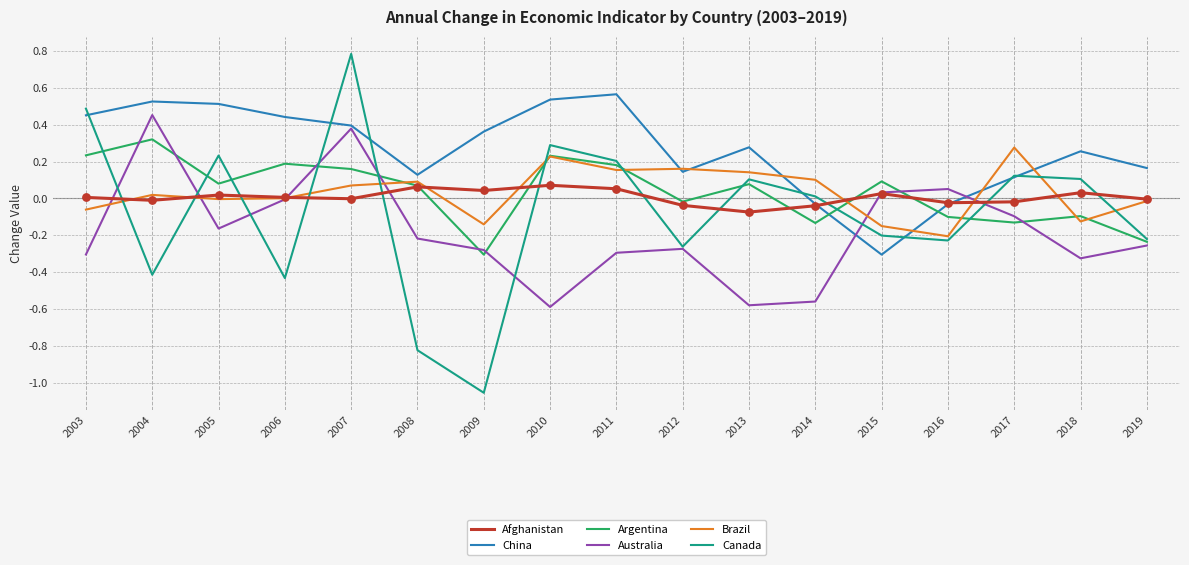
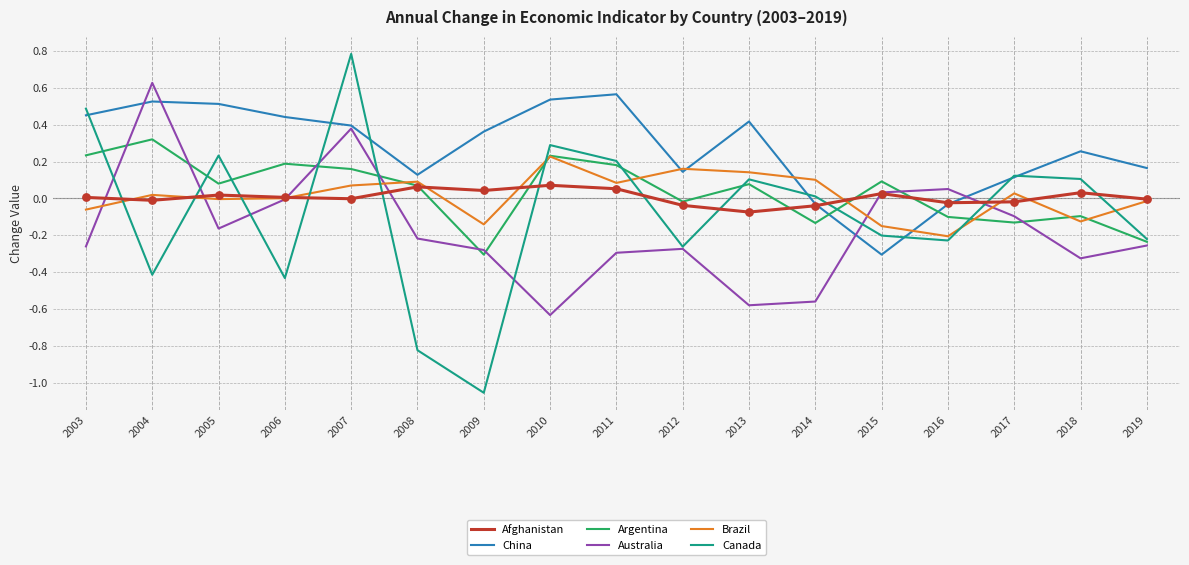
  {
    "Afghanistan": {
      "2003": 0.01,
      "2004": -0.01,
      "2005": 0.02,
      "2007": 0.00,
      "2009": 0.04,
      "2010": 0.07,
      "2011": 0.05,
      "2012": -0.04,
      "2013": -0.07,
      "2017": -0.02,
      "2018": 0.03
    },
    "China": {
      "2003": 0.45,
      "2004": 0.53,
      "2005": 0.51,
      "2006": 0.44,
      "2007": 0.40,
      "2008": 0.13,
      "2009": 0.36,
      "2010": 0.54,
      "2011": 0.57,
      "2012": 0.14,
-     "2013": 0.28,
+     "2013": 0.42,
      "2015": -0.30,
      "2018": 0.26,
      "2019": 0.17
    },
    "Australia": {
-     "2003": -0.30,
-     "2004": 0.45,
+     "2003": -0.26,
+     "2004": 0.63,
      "2005": -0.16,
      "2007": 0.38,
      "2008": -0.22,
      "2009": -0.28,
-     "2010": -0.59,
+     "2010": -0.63,
      "2011": -0.29,
      "2013": -0.58,
      "2014": -0.56,
      "2016": 0.05,
      "2017": -0.10,
      "2018": -0.32,
      "2019": -0.26
    },
    "Brazil": {
      "2003": -0.06,
      "2004": 0.02,
      "2005": 0.00,
      "2007": 0.07,
      "2008": 0.09,
      "2009": -0.14,
-     "2011": 0.15,
+     "2011": 0.08,
      "2012": 0.16,
      "2013": 0.14,
      "2014": 0.10,
      "2015": -0.15,
      "2016": -0.21,
-     "2017": 0.28,
+     "2017": 0.03,
      "2018": -0.12
    }
  }
